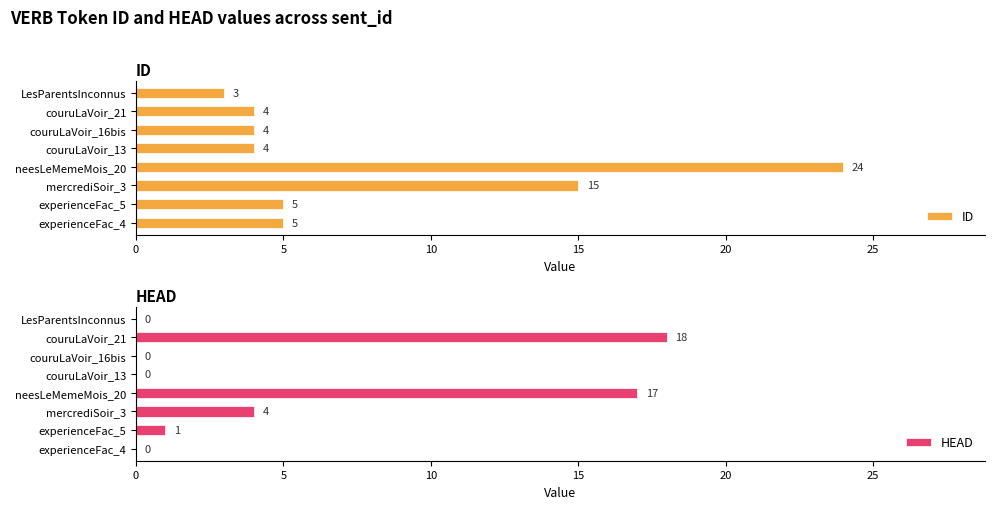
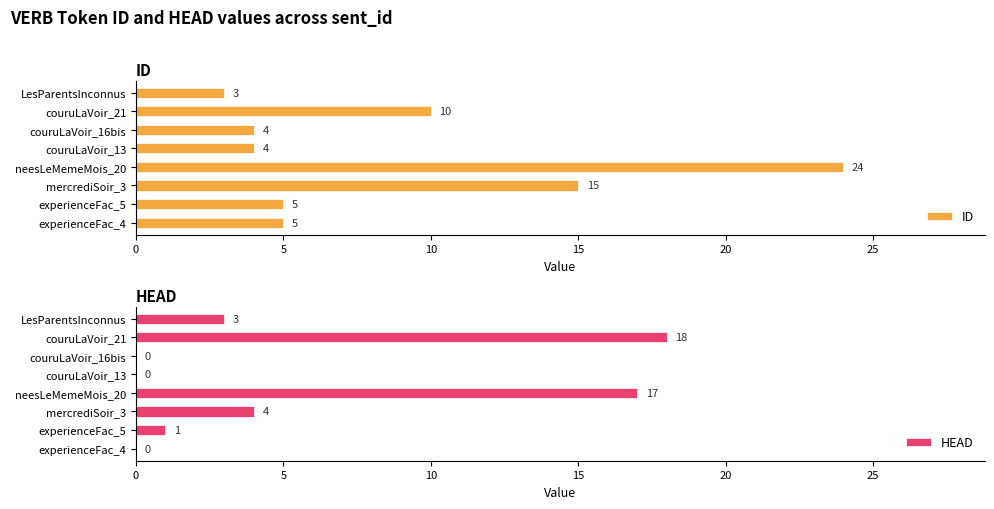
  {
    "ID": {
      "LesParentsInconnus": 3,
-     "couruLaVoir_21": 4,
+     "couruLaVoir_21": 10,
      "couruLaVoir_16bis": 4,
      "couruLaVoir_13": 4,
      "neesLeMemeMois_20": 24,
      "mercrediSoir_3": 15,
      "experienceFac_5": 5,
      "experienceFac_4": 5
    },
    "HEAD": {
-     "LesParentsInconnus": 0,
+     "LesParentsInconnus": 3,
      "couruLaVoir_21": 18,
      "couruLaVoir_16bis": 0,
      "couruLaVoir_13": 0,
      "neesLeMemeMois_20": 17,
      "mercrediSoir_3": 4,
      "experienceFac_5": 1,
      "experienceFac_4": 0
    }
  }
